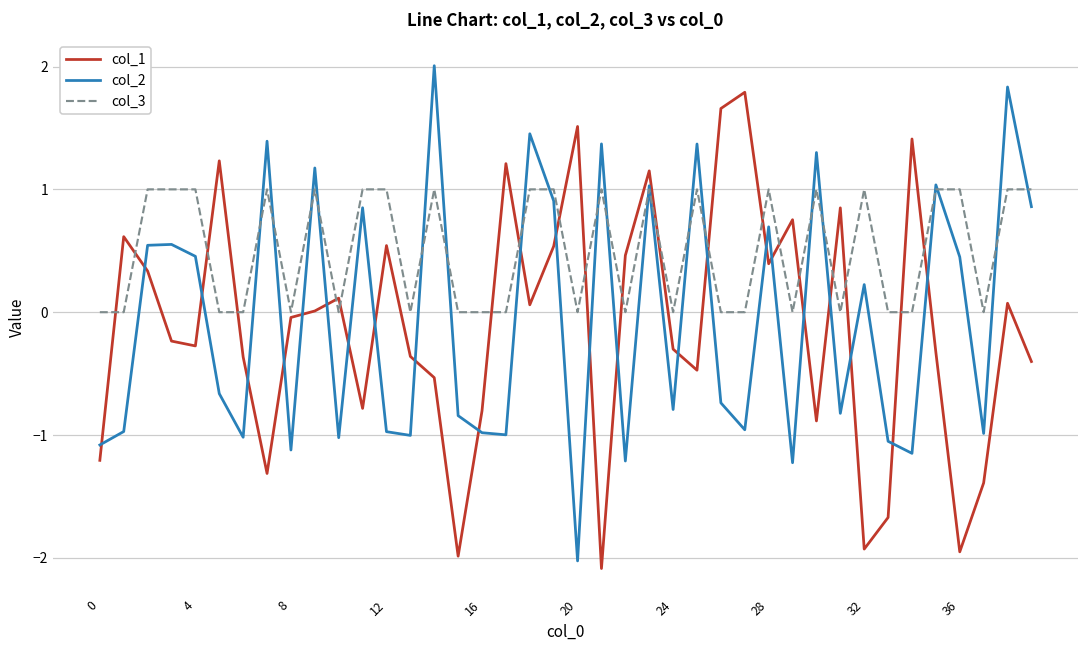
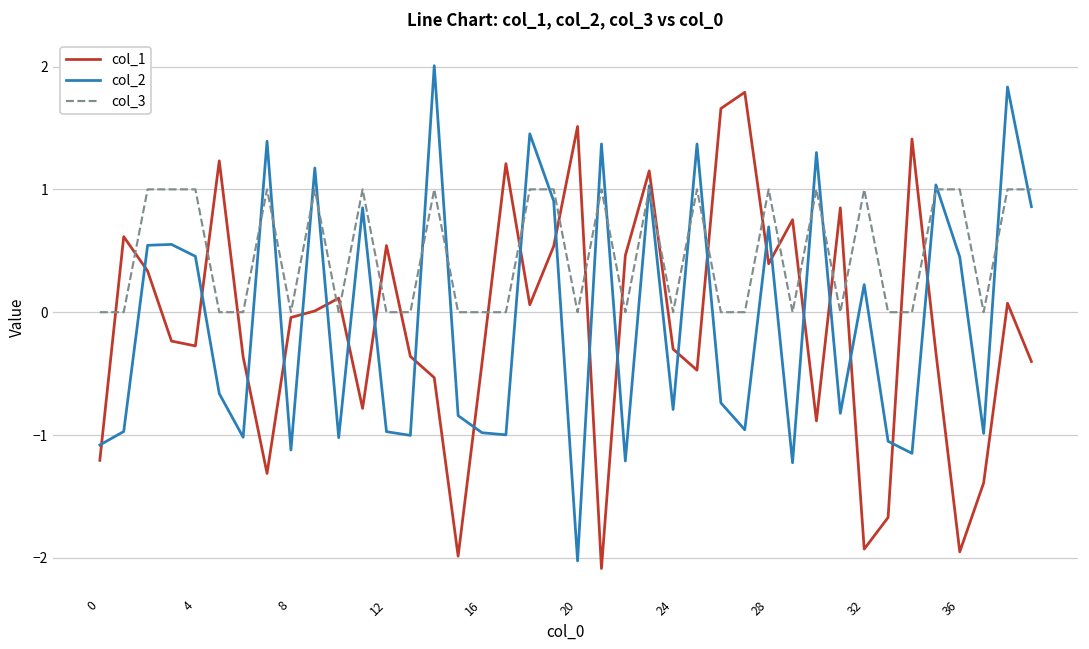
  {
    "col_1": {
      "0": -1.21,
      "4": -0.27,
      "8": -0.04,
      "12": 0.54,
-     "16": -0.80,
+     "16": -0.41,
      "20": 1.51,
      "24": -0.30,
      "28": 0.39,
      "32": -1.93,
      "36": -1.95
    },
    "col_2": {
      "0": -1.08,
      "4": 0.45,
      "8": -1.12,
      "12": -0.97,
      "16": -0.98,
      "20": -2.03,
      "24": -0.79,
      "28": 0.69,
      "32": 0.22,
      "36": 0.45
    },
    "col_3": {
      "0": 0,
      "4": 1,
      "8": 0,
-     "12": 1,
+     "12": 0,
      "16": 0,
      "20": 0,
      "24": 0,
      "28": 1,
      "32": 1,
      "36": 1
    }
  }
